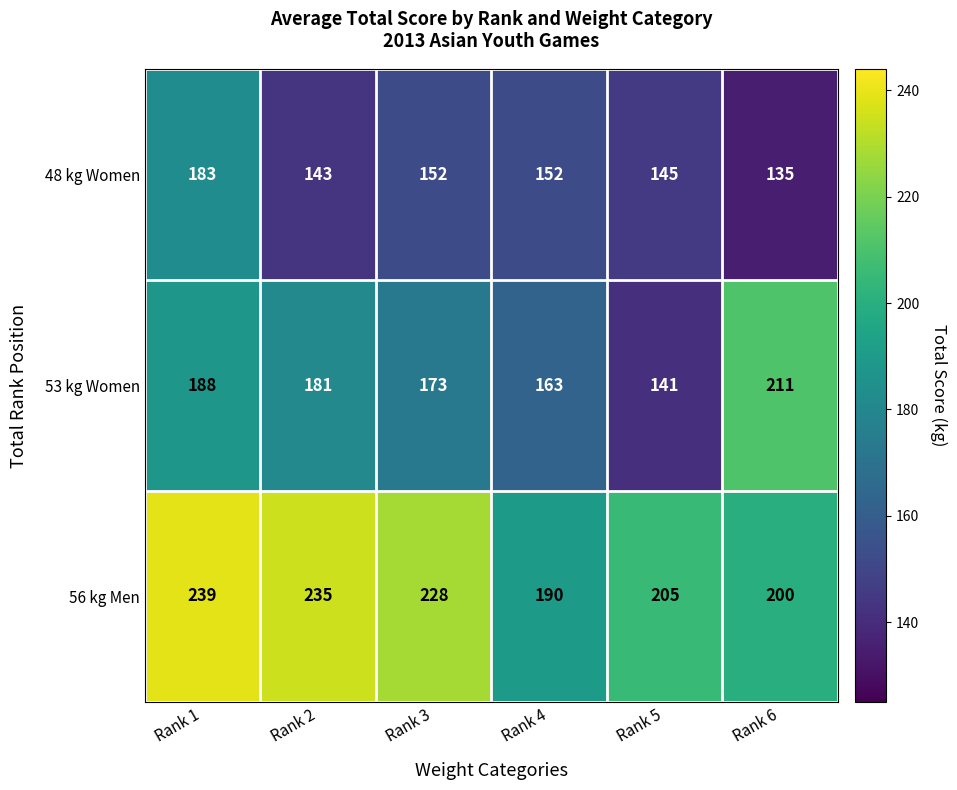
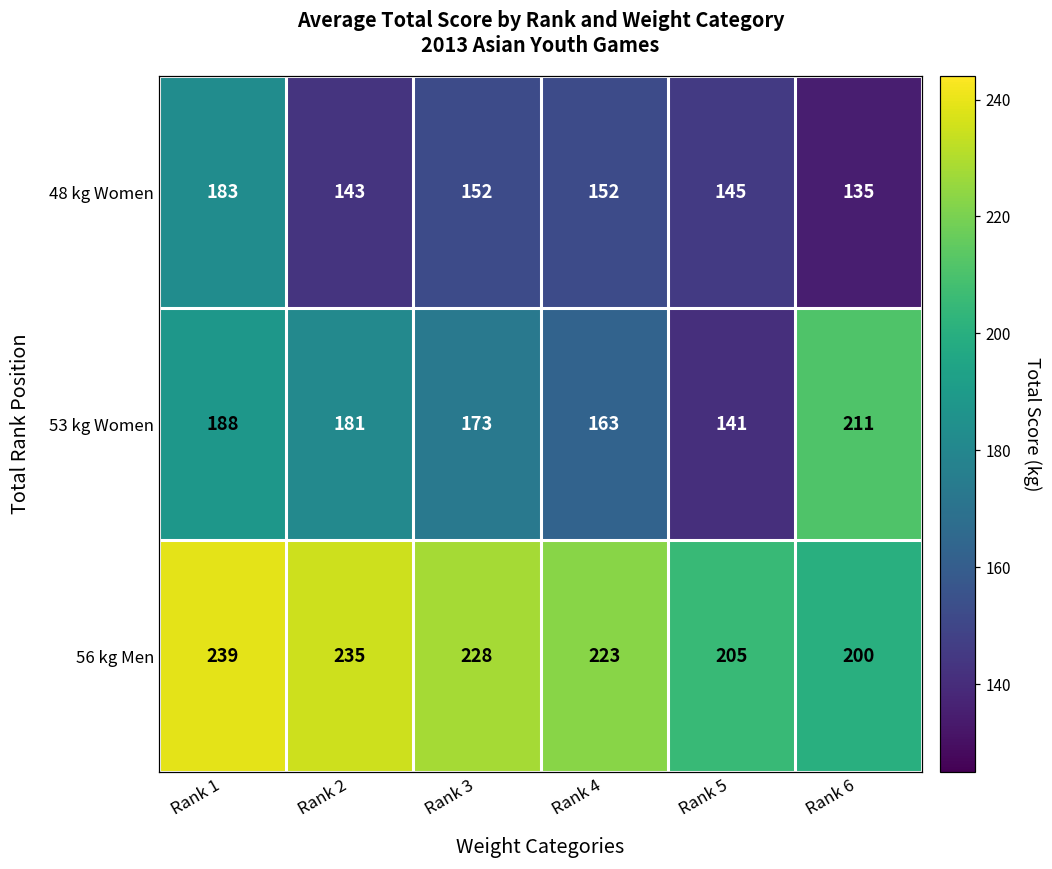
  {
    "48 kg Women": {
      "Rank 1": 183,
      "Rank 2": 143,
      "Rank 3": 152,
      "Rank 4": 152,
      "Rank 5": 145,
      "Rank 6": 135
    },
    "53 kg Women": {
      "Rank 1": 188,
      "Rank 2": 181,
      "Rank 3": 173,
      "Rank 4": 163,
      "Rank 5": 141,
      "Rank 6": 211
    },
    "56 kg Men": {
      "Rank 1": 239,
      "Rank 2": 235,
      "Rank 3": 228,
-     "Rank 4": 190,
+     "Rank 4": 223,
      "Rank 5": 205,
      "Rank 6": 200
    }
  }
